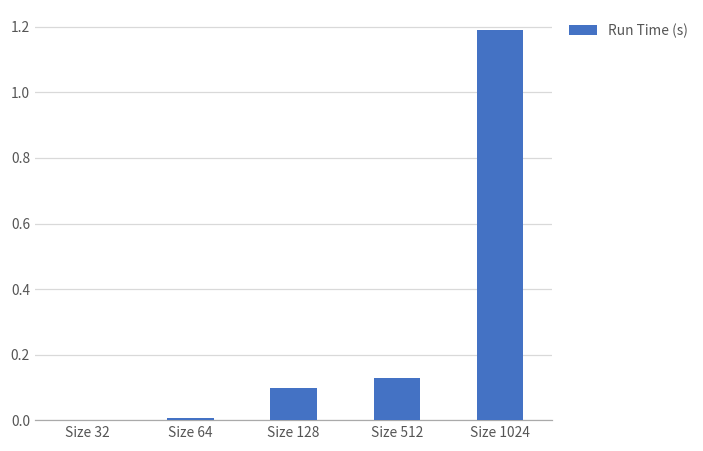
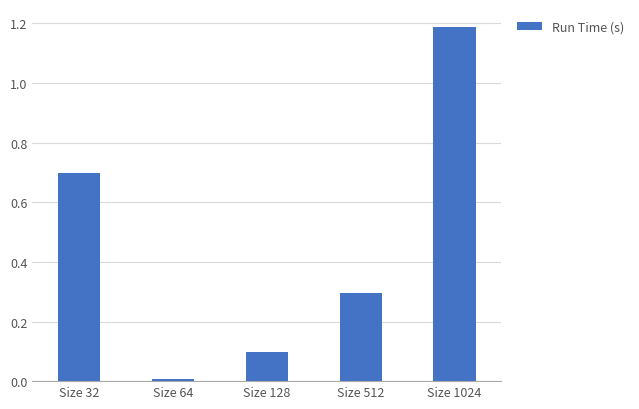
  {
-   "Size 32": 0.00,
+   "Size 32": 0.70,
    "Size 128": 0.10,
-   "Size 512": 0.13,
+   "Size 512": 0.30,
    "Size 1024": 1.19
  }
